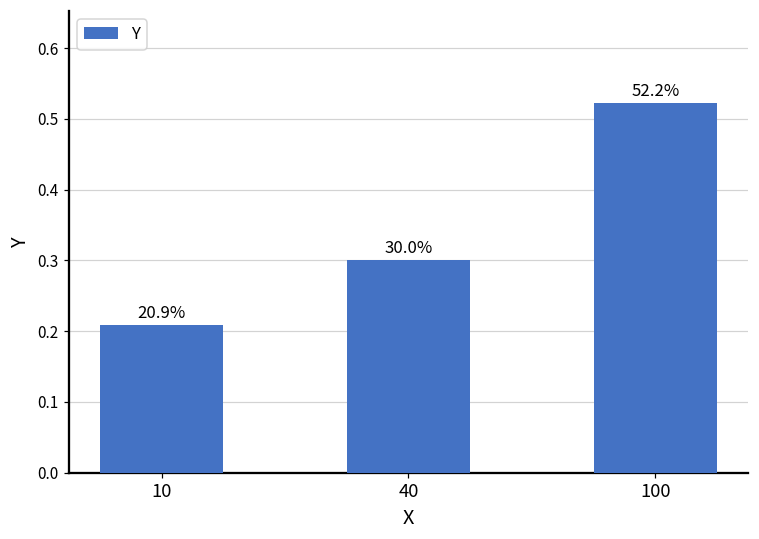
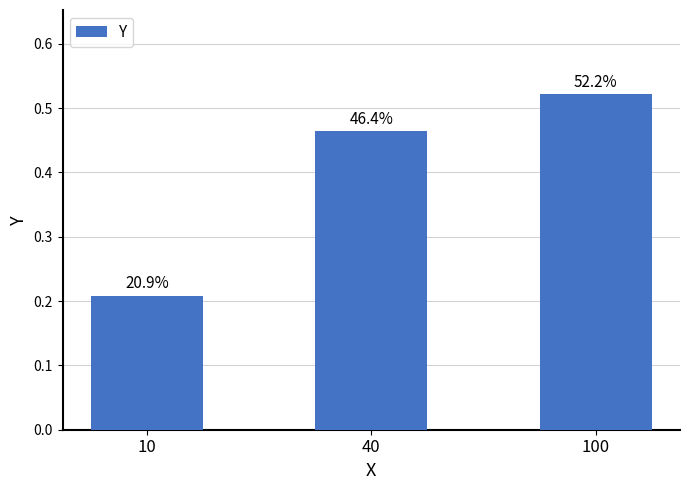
  {
    "10": "20.9%",
-   "40": "30.0%",
+   "40": "46.4%",
    "100": "52.2%"
  }
